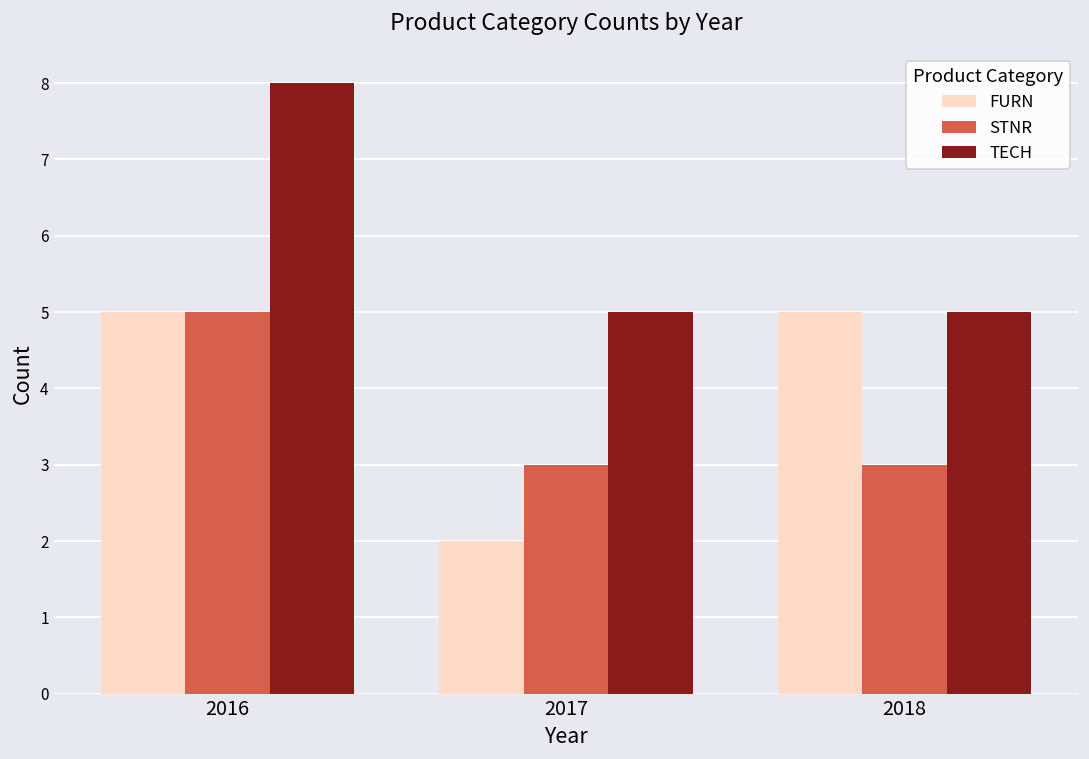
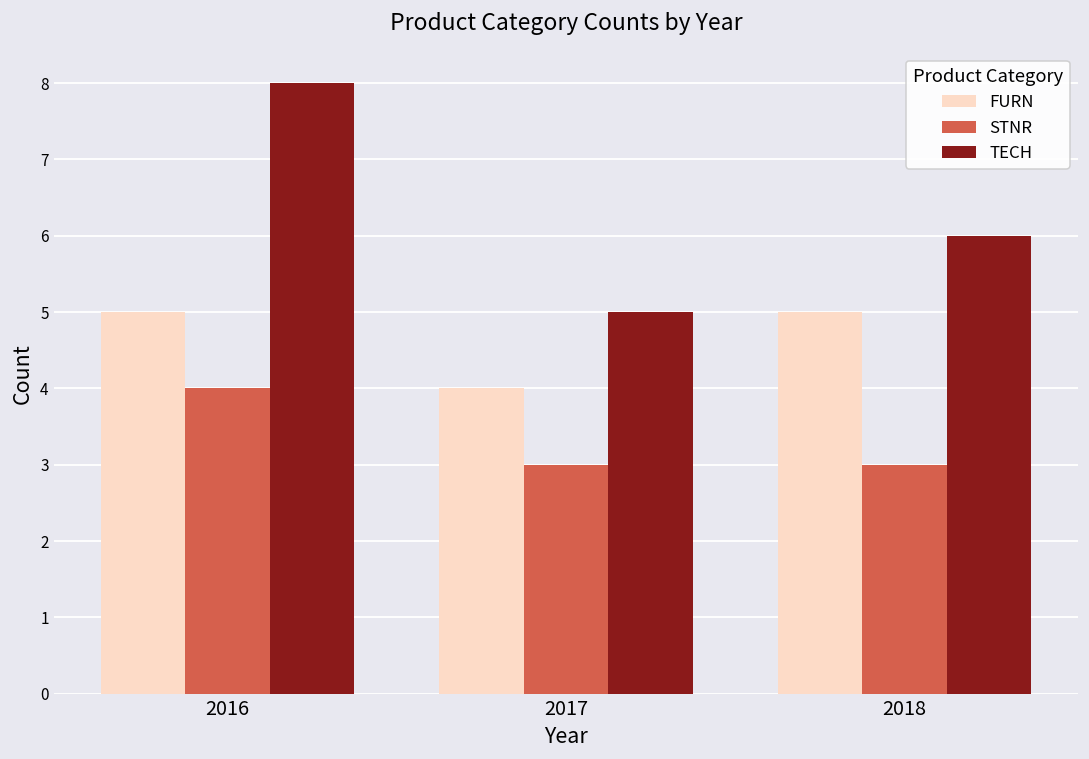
  {
    "FURN": {
      "2016": 5,
-     "2017": 2,
+     "2017": 4,
      "2018": 5
    },
    "STNR": {
-     "2016": 5,
+     "2016": 4,
      "2017": 3,
      "2018": 3
    },
    "TECH": {
      "2016": 8,
      "2017": 5,
-     "2018": 5
+     "2018": 6
    }
  }
